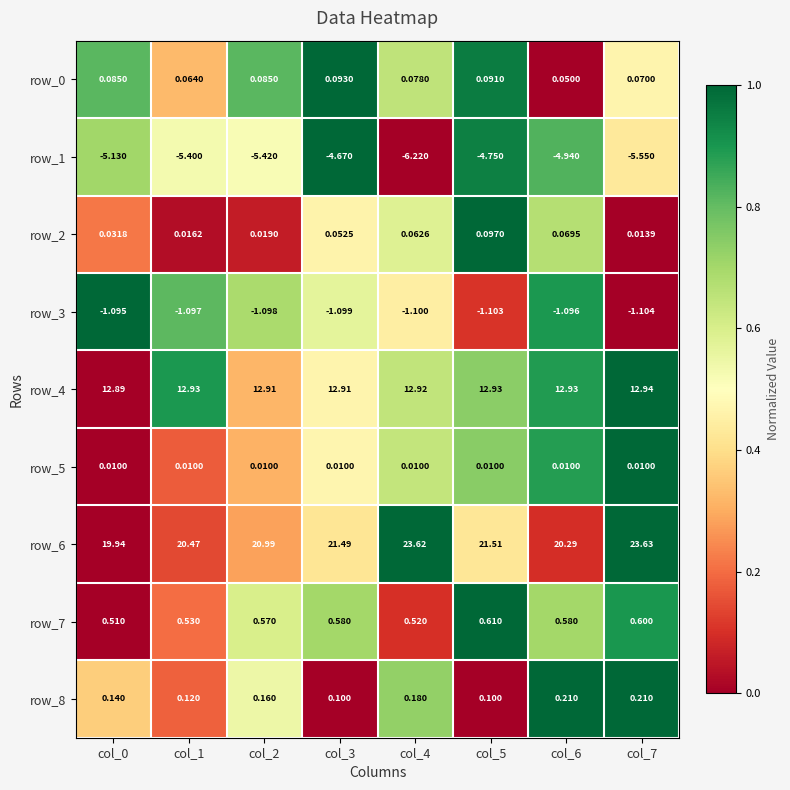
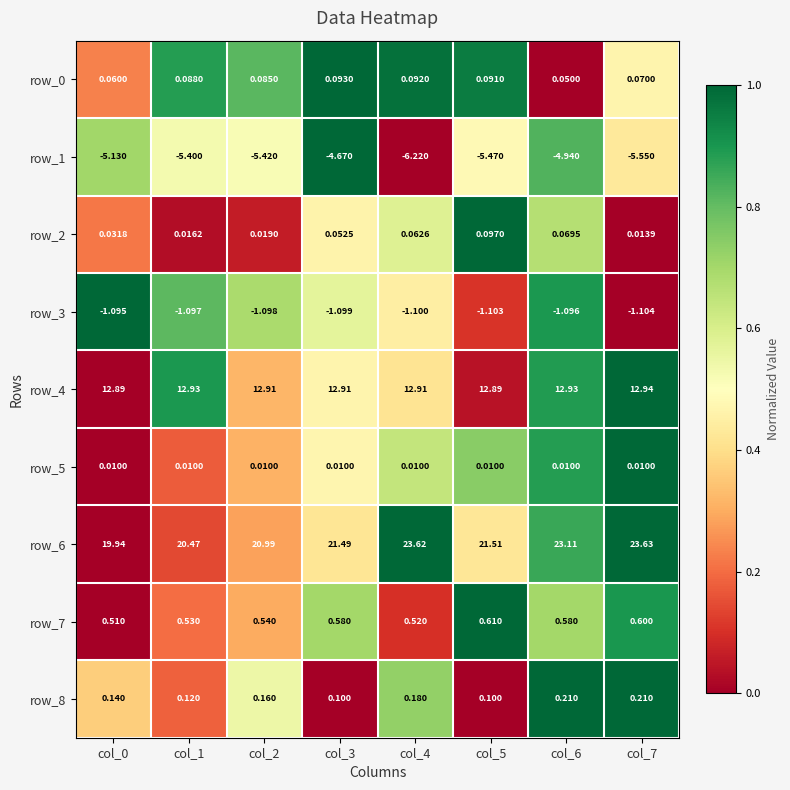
  {
    "row_0": {
-     "col_0": 0.0850,
-     "col_1": 0.0640,
+     "col_0": 0.0600,
+     "col_1": 0.0880,
      "col_2": 0.0850,
      "col_3": 0.0930,
-     "col_4": 0.0780,
+     "col_4": 0.0920,
      "col_5": 0.0910,
      "col_6": 0.0500,
      "col_7": 0.0700
    },
    "row_1": {
      "col_0": -5.130,
      "col_1": -5.400,
      "col_2": -5.420,
      "col_3": -4.670,
      "col_4": -6.220,
-     "col_5": -4.750,
+     "col_5": -5.470,
      "col_6": -4.940,
      "col_7": -5.550
    },
    "row_2": {
      "col_0": 0.0318,
      "col_1": 0.0162,
      "col_2": 0.0190,
      "col_3": 0.0525,
      "col_4": 0.0626,
      "col_5": 0.0970,
      "col_6": 0.0695,
      "col_7": 0.0139
    },
    "row_3": {
      "col_0": -1.095,
      "col_1": -1.097,
      "col_2": -1.098,
      "col_3": -1.099,
      "col_4": -1.100,
      "col_5": -1.103,
      "col_6": -1.096,
      "col_7": -1.104
    },
    "row_4": {
      "col_0": 12.89,
      "col_1": 12.93,
      "col_2": 12.91,
      "col_3": 12.91,
-     "col_4": 12.92,
-     "col_5": 12.93,
+     "col_4": 12.91,
+     "col_5": 12.89,
      "col_6": 12.93,
      "col_7": 12.94
    },
    "row_5": {
      "col_0": 0.0100,
      "col_1": 0.0100,
      "col_2": 0.0100,
      "col_3": 0.0100,
      "col_4": 0.0100,
      "col_5": 0.0100,
      "col_6": 0.0100,
      "col_7": 0.0100
    },
    "row_6": {
      "col_0": 19.94,
      "col_1": 20.47,
      "col_2": 20.99,
      "col_3": 21.49,
      "col_4": 23.62,
      "col_5": 21.51,
-     "col_6": 20.29,
+     "col_6": 23.11,
      "col_7": 23.63
    },
    "row_7": {
      "col_0": 0.510,
      "col_1": 0.530,
-     "col_2": 0.570,
+     "col_2": 0.540,
      "col_3": 0.580,
      "col_4": 0.520,
      "col_5": 0.610,
      "col_6": 0.580,
      "col_7": 0.600
    },
    "row_8": {
      "col_0": 0.140,
      "col_1": 0.120,
      "col_2": 0.160,
      "col_3": 0.100,
      "col_4": 0.180,
      "col_5": 0.100,
      "col_6": 0.210,
      "col_7": 0.210
    }
  }
